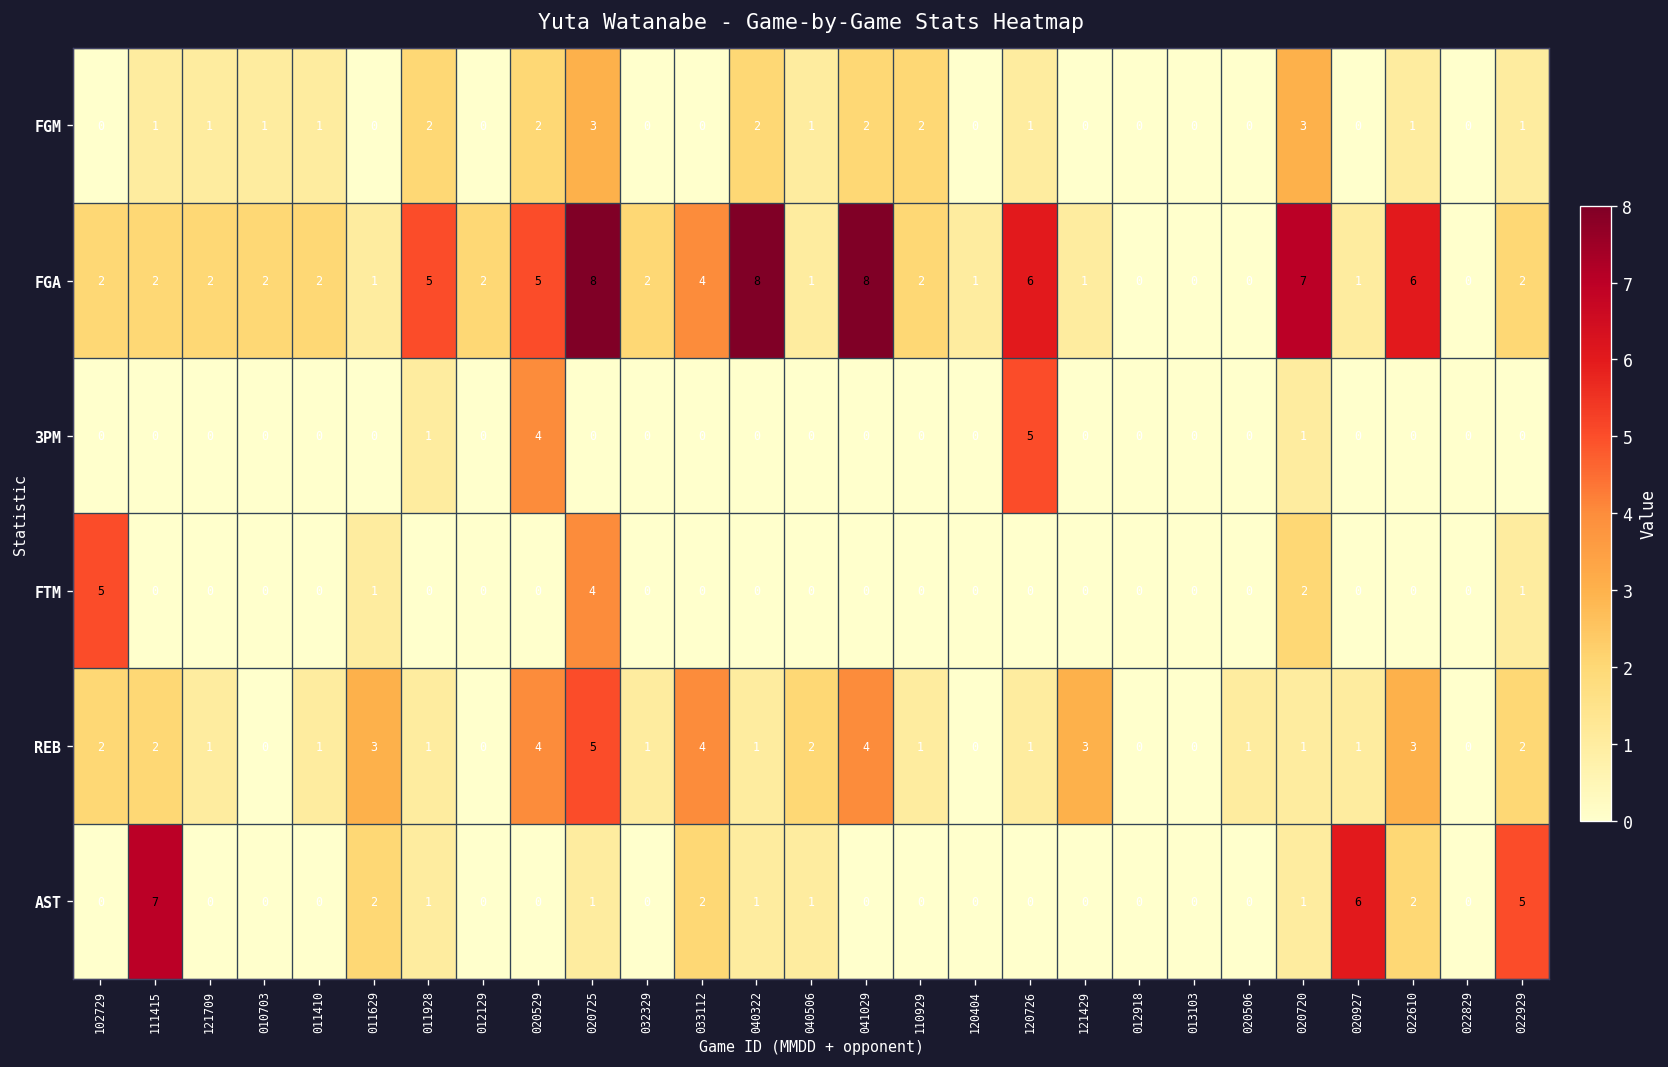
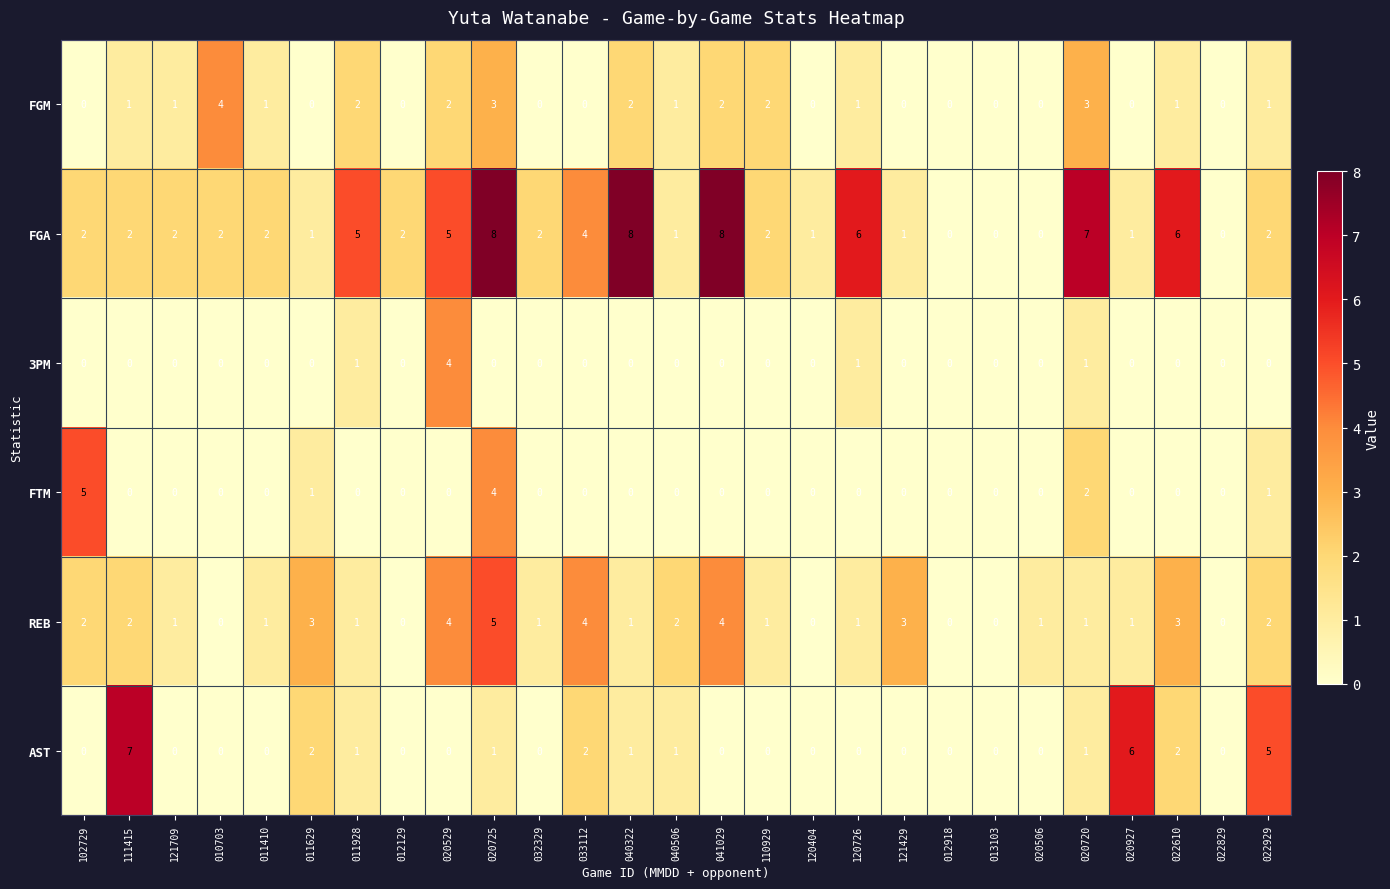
  {
    "FGM": {
      "102729": 0,
      "111415": 1,
      "121709": 1,
-     "010703": 1,
+     "010703": 4,
      "011410": 1,
      "011629": 0,
      "011928": 2,
      "012129": 0,
      "020529": 2,
      "020725": 3,
      "032329": 0,
      "033112": 0,
      "040322": 2,
      "040506": 1,
      "041029": 2,
      "110929": 2,
      "120404": 0,
      "120726": 1,
      "121429": 0,
      "012918": 0,
      "013103": 0,
      "020506": 0,
      "020720": 3,
      "020927": 0,
      "022610": 1,
      "022829": 0,
      "022929": 1
    },
    "FGA": {
      "102729": 2,
      "111415": 2,
      "121709": 2,
      "010703": 2,
      "011410": 2,
      "011629": 1,
      "011928": 5,
      "012129": 2,
      "020529": 5,
      "020725": 8,
      "032329": 2,
      "033112": 4,
      "040322": 8,
      "040506": 1,
      "041029": 8,
      "110929": 2,
      "120404": 1,
      "120726": 6,
      "121429": 1,
      "012918": 0,
      "013103": 0,
      "020506": 0,
      "020720": 7,
      "020927": 1,
      "022610": 6,
      "022829": 0,
      "022929": 2
    },
    "3PM": {
      "102729": 0,
      "111415": 0,
      "121709": 0,
      "010703": 0,
      "011410": 0,
      "011629": 0,
      "011928": 1,
      "012129": 0,
      "020529": 4,
      "020725": 0,
      "032329": 0,
      "033112": 0,
      "040322": 0,
      "040506": 0,
      "041029": 0,
      "110929": 0,
      "120404": 0,
-     "120726": 5,
+     "120726": 1,
      "121429": 0,
      "012918": 0,
      "013103": 0,
      "020506": 0,
      "020720": 1,
      "020927": 0,
      "022610": 0,
      "022829": 0,
      "022929": 0
    },
    "FTM": {
      "102729": 5,
      "111415": 0,
      "121709": 0,
      "010703": 0,
      "011410": 0,
      "011629": 1,
      "011928": 0,
      "012129": 0,
      "020529": 0,
      "020725": 4,
      "032329": 0,
      "033112": 0,
      "040322": 0,
      "040506": 0,
      "041029": 0,
      "110929": 0,
      "120404": 0,
      "120726": 0,
      "121429": 0,
      "012918": 0,
      "013103": 0,
      "020506": 0,
      "020720": 2,
      "020927": 0,
      "022610": 0,
      "022829": 0,
      "022929": 1
    },
    "REB": {
      "102729": 2,
      "111415": 2,
      "121709": 1,
      "010703": 0,
      "011410": 1,
      "011629": 3,
      "011928": 1,
      "012129": 0,
      "020529": 4,
      "020725": 5,
      "032329": 1,
      "033112": 4,
      "040322": 1,
      "040506": 2,
      "041029": 4,
      "110929": 1,
      "120404": 0,
      "120726": 1,
      "121429": 3,
      "012918": 0,
      "013103": 0,
      "020506": 1,
      "020720": 1,
      "020927": 1,
      "022610": 3,
      "022829": 0,
      "022929": 2
    },
    "AST": {
      "102729": 0,
      "111415": 7,
      "121709": 0,
      "010703": 0,
      "011410": 0,
      "011629": 2,
      "011928": 1,
      "012129": 0,
      "020529": 0,
      "020725": 1,
      "032329": 0,
      "033112": 2,
      "040322": 1,
      "040506": 1,
      "041029": 0,
      "110929": 0,
      "120404": 0,
      "120726": 0,
      "121429": 0,
      "012918": 0,
      "013103": 0,
      "020506": 0,
      "020720": 1,
      "020927": 6,
      "022610": 2,
      "022829": 0,
      "022929": 5
    }
  }
